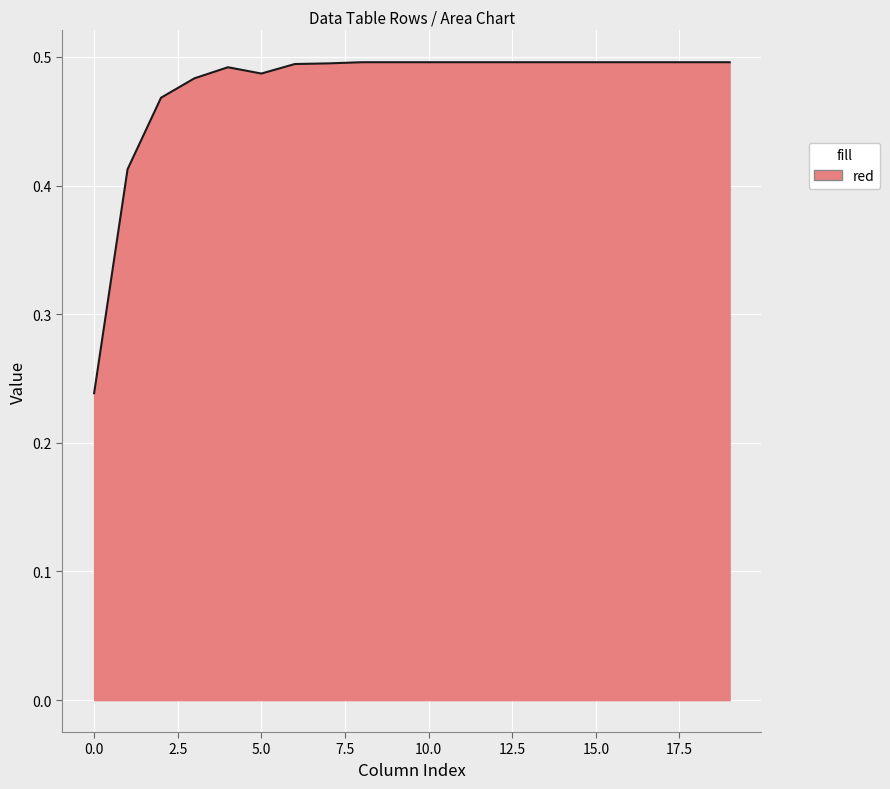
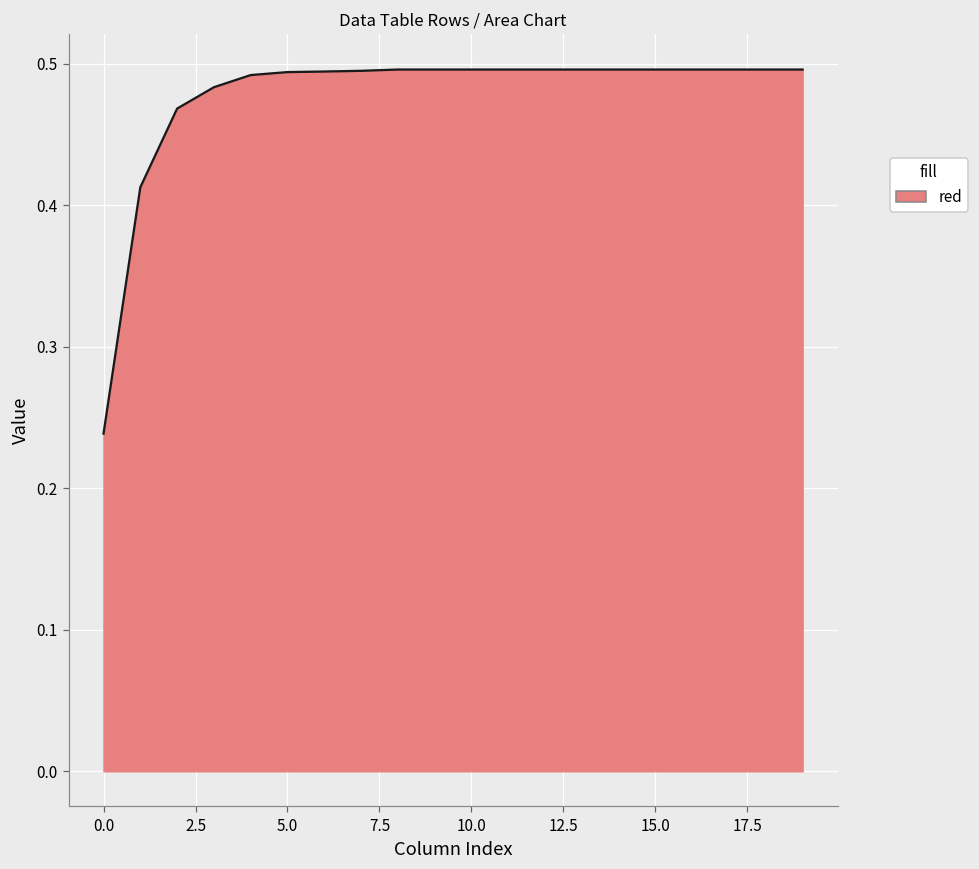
  {
    "0.0": 0.239,
-   "5.0": 0.487,
+   "5.0": 0.494,
    "10.0": 0.496,
    "15.0": 0.496
  }
